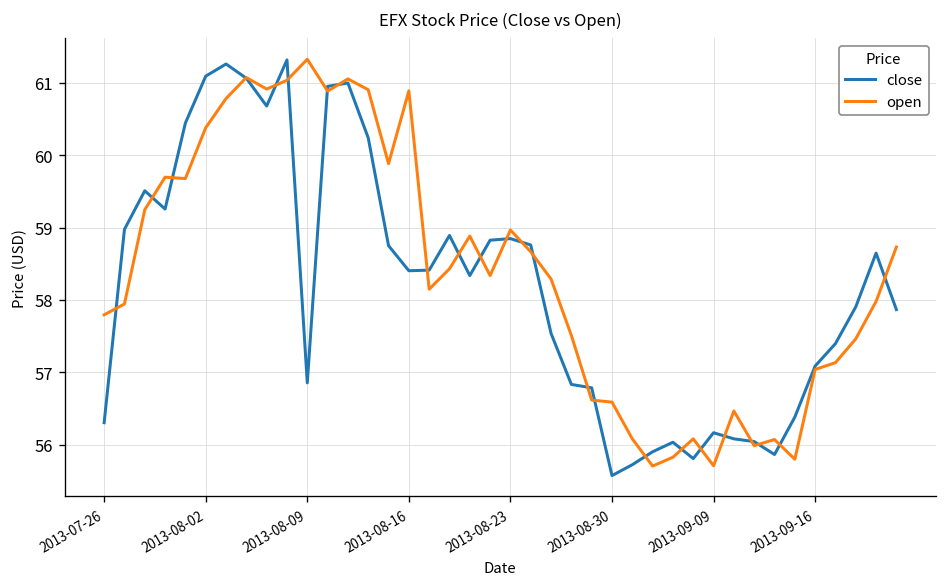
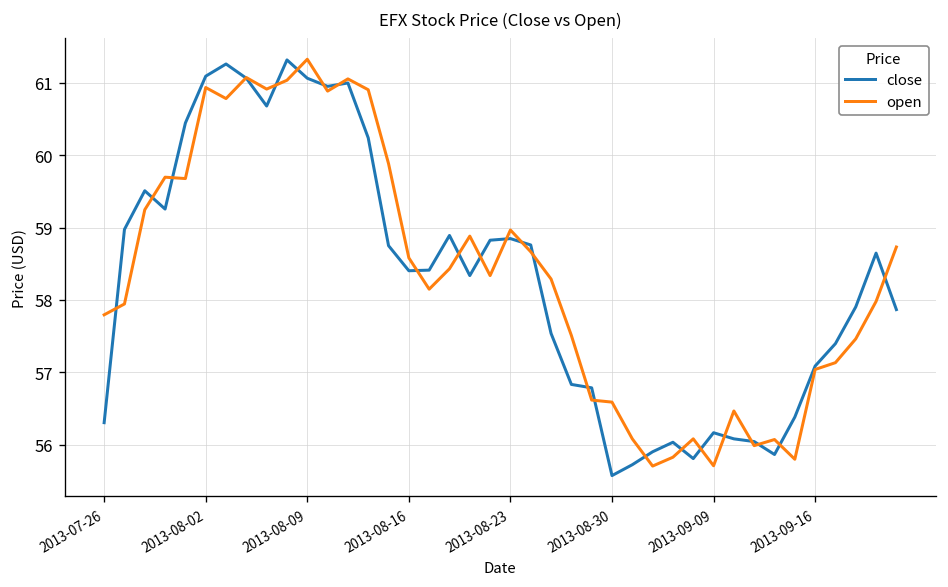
  {
    "close": {
      "2013-07-26": 56.3,
      "2013-08-02": 61.1,
-     "2013-08-09": 56.9,
+     "2013-08-09": 61.1,
      "2013-08-16": 58.4,
      "2013-08-23": 58.8,
      "2013-08-30": 55.6,
      "2013-09-09": 56.2,
      "2013-09-16": 57.1
    },
    "open": {
      "2013-07-26": 57.8,
-     "2013-08-02": 60.4,
+     "2013-08-02": 60.9,
      "2013-08-09": 61.3,
-     "2013-08-16": 60.9,
+     "2013-08-16": 58.6,
      "2013-08-23": 59.0,
      "2013-08-30": 56.6,
      "2013-09-09": 55.7,
      "2013-09-16": 57.0
    }
  }
